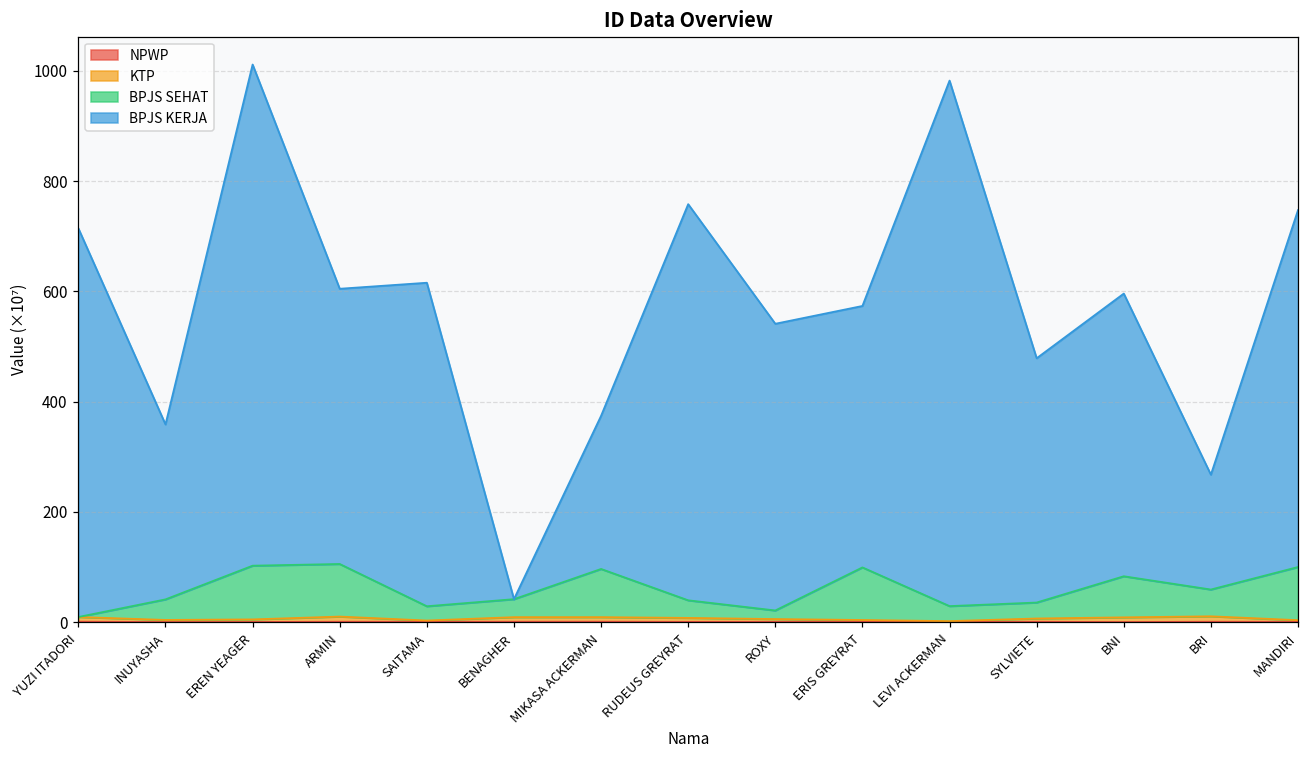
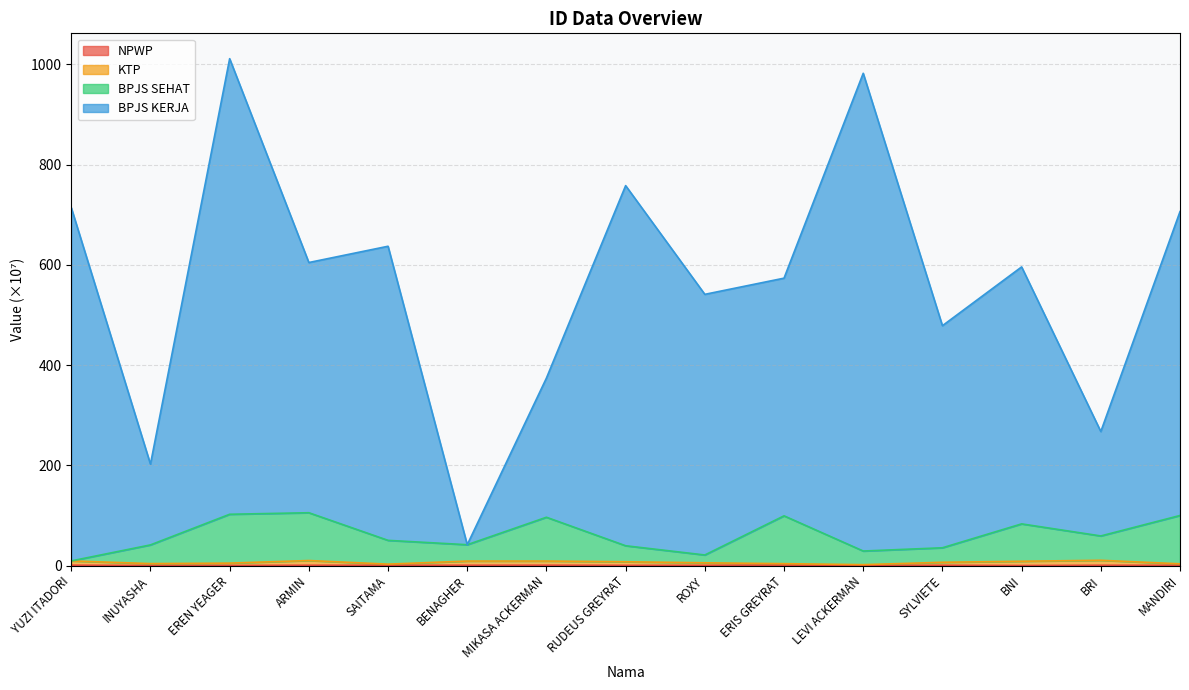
  {
    "NPWP": {
      "YUZI ITADORI": 0,
      "ARMIN": 0,
      "BENAGHER": 0,
      "MIKASA ACKERMAN": 0,
      "RUDEUS GREYRAT": 0,
      "SYLVIETE": 0,
      "BNI": 0,
      "BRI": 0
    },
    "KTP": {
      "ARMIN": 10,
      "BENAGHER": 10,
      "MIKASA ACKERMAN": 10,
      "RUDEUS GREYRAT": 10,
      "SYLVIETE": 10,
      "BNI": 10,
      "BRI": 10
    },
    "BPJS SEHAT": {
      "INUYASHA": 40,
      "EREN YEAGER": 100,
      "ARMIN": 100,
-     "SAITAMA": 30,
+     "SAITAMA": 50,
      "MIKASA ACKERMAN": 90,
      "RUDEUS GREYRAT": 30,
      "ROXY": 20,
      "ERIS GREYRAT": 100,
      "LEVI ACKERMAN": 30,
      "SYLVIETE": 30,
      "BNI": 70,
      "BRI": 50,
      "MANDIRI": 100
    },
    "BPJS KERJA": {
      "YUZI ITADORI": 700,
-     "INUYASHA": 320,
+     "INUYASHA": 160,
      "EREN YEAGER": 910,
      "ARMIN": 500,
      "SAITAMA": 590,
      "MIKASA ACKERMAN": 280,
      "RUDEUS GREYRAT": 720,
      "ROXY": 520,
      "ERIS GREYRAT": 470,
      "LEVI ACKERMAN": 950,
      "SYLVIETE": 440,
      "BNI": 510,
      "BRI": 210,
-     "MANDIRI": 650
+     "MANDIRI": 610
    }
  }
